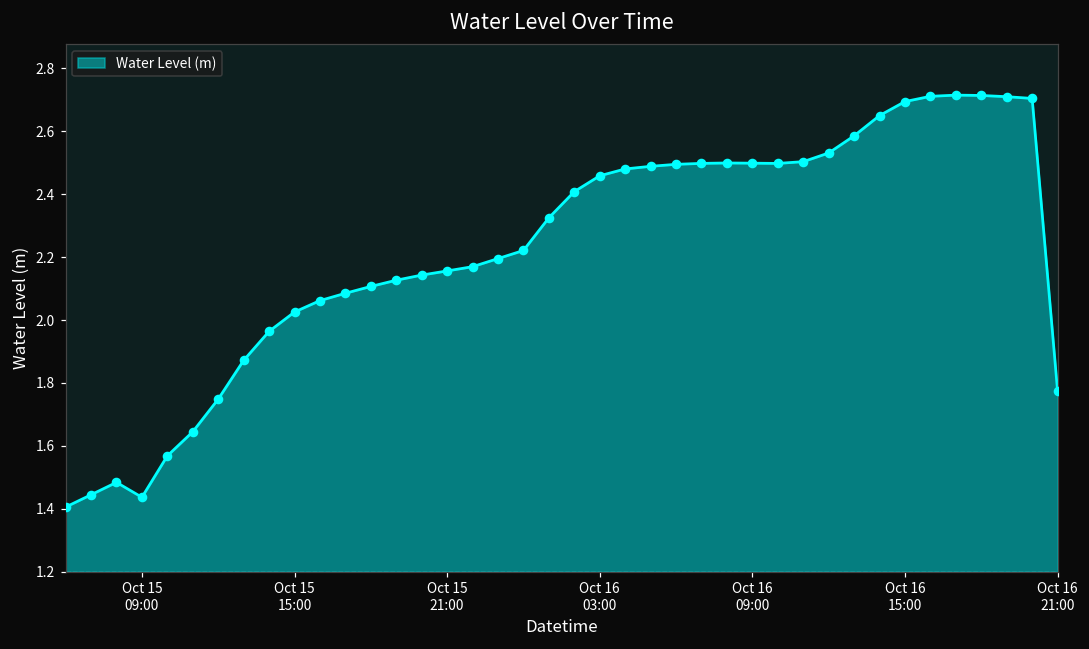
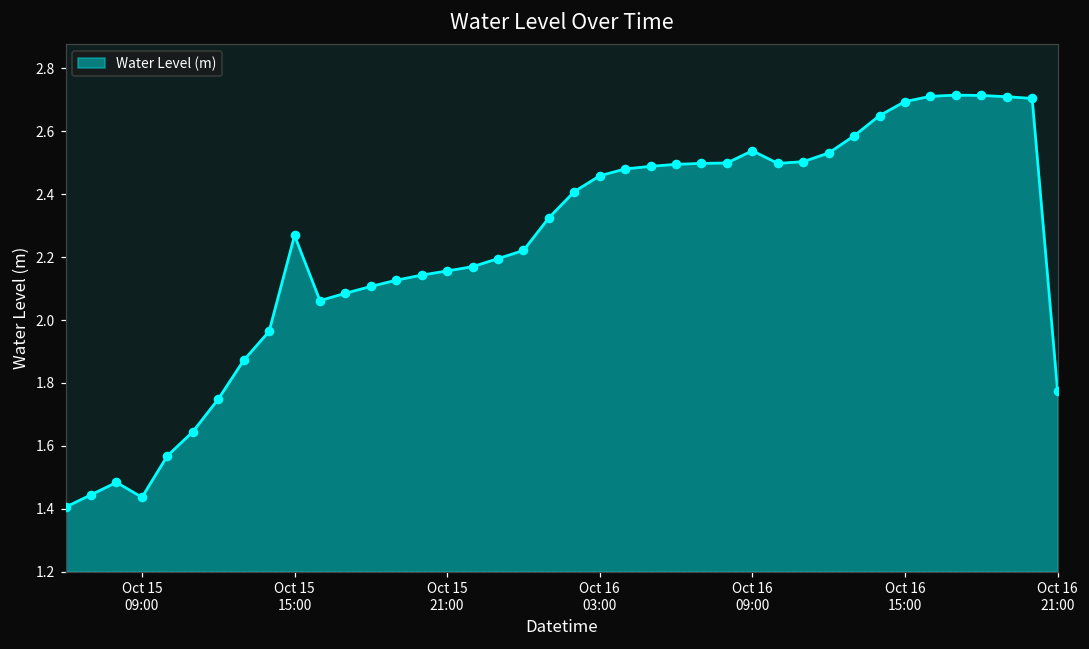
  {
    "Oct 15 09:00": 1.44,
-   "Oct 15 15:00": 2.03,
+   "Oct 15 15:00": 2.27,
    "Oct 15 21:00": 2.16,
    "Oct 16 03:00": 2.46,
-   "Oct 16 09:00": 2.50,
+   "Oct 16 09:00": 2.54,
    "Oct 16 15:00": 2.69,
    "Oct 16 21:00": 1.77
  }
